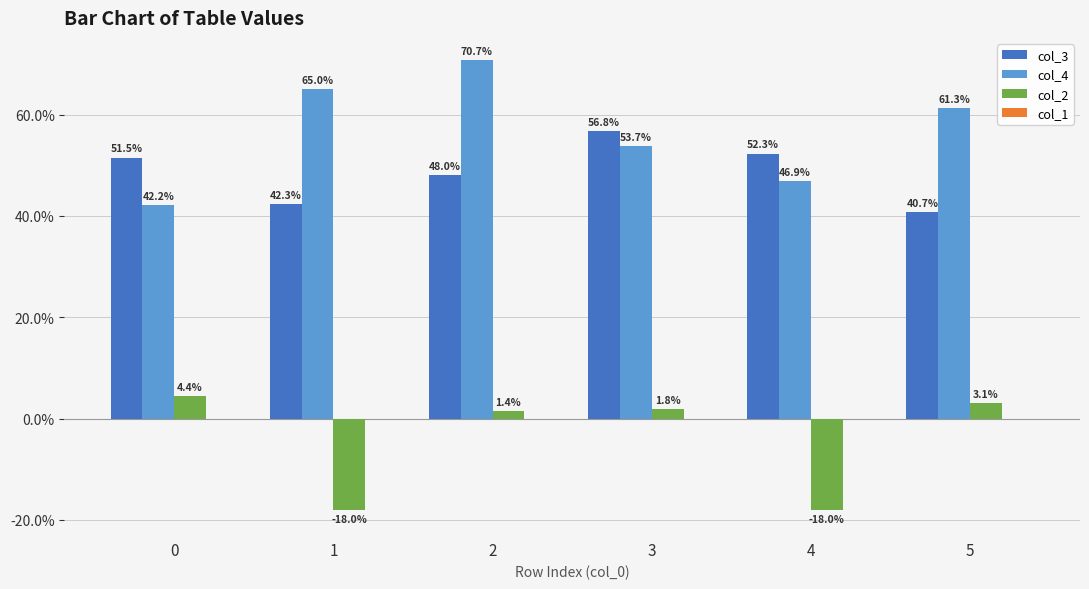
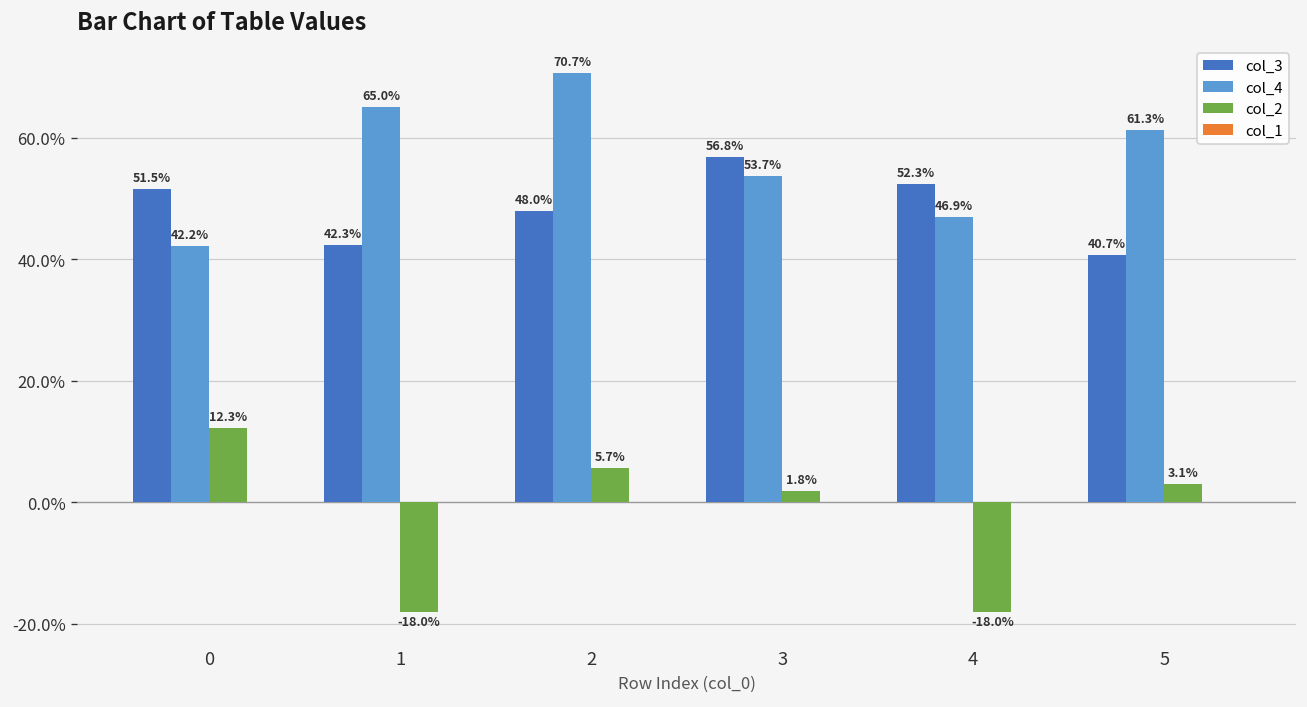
  {
    "col_2": {
-     "0": "4.4%",
+     "0": "12.3%",
      "1": "-18.0%",
-     "2": "1.4%",
+     "2": "5.7%",
      "3": "1.8%",
      "4": "-18.0%",
      "5": "3.1%"
    },
    "col_1": {
      "0": "0%",
      "1": "0%",
      "2": "0%",
      "3": "0%",
      "4": "0%",
      "5": "0%"
    }
  }
